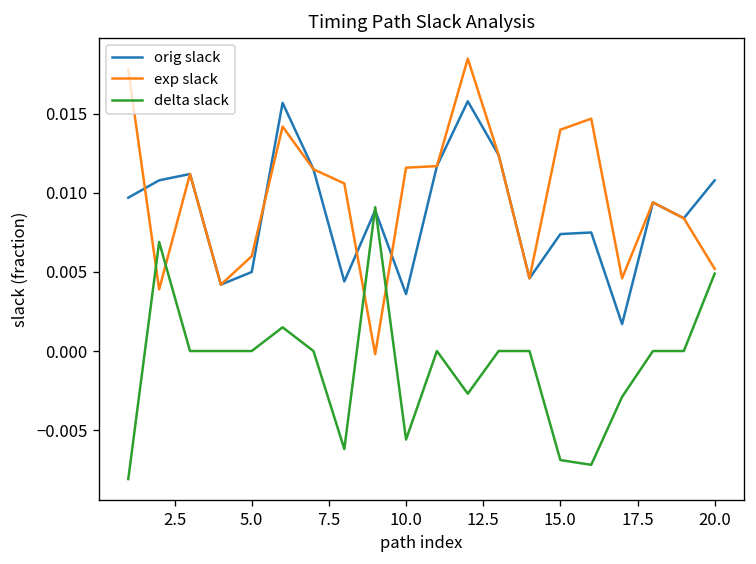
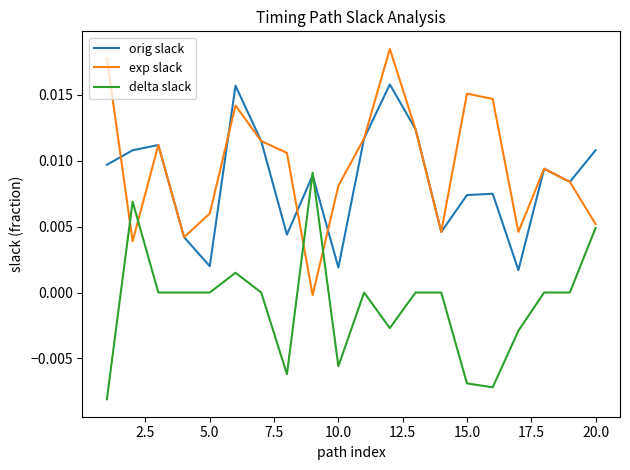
  {
    "orig slack": {
-     "5.0": 0.005,
-     "10.0": 0.0036,
+     "5.0": 0.002,
+     "10.0": 0.0019,
      "15.0": 0.0074,
      "20.0": 0.0108
    },
    "exp slack": {
      "5.0": 0.0060,
-     "10.0": 0.0116,
-     "15.0": 0.0140,
+     "10.0": 0.0081,
+     "15.0": 0.0151,
      "20.0": 0.0052
    },
    "delta slack": {
      "5.0": 0.0000,
      "10.0": -0.0056,
      "15.0": -0.0069,
      "20.0": 0.0049
    }
  }
